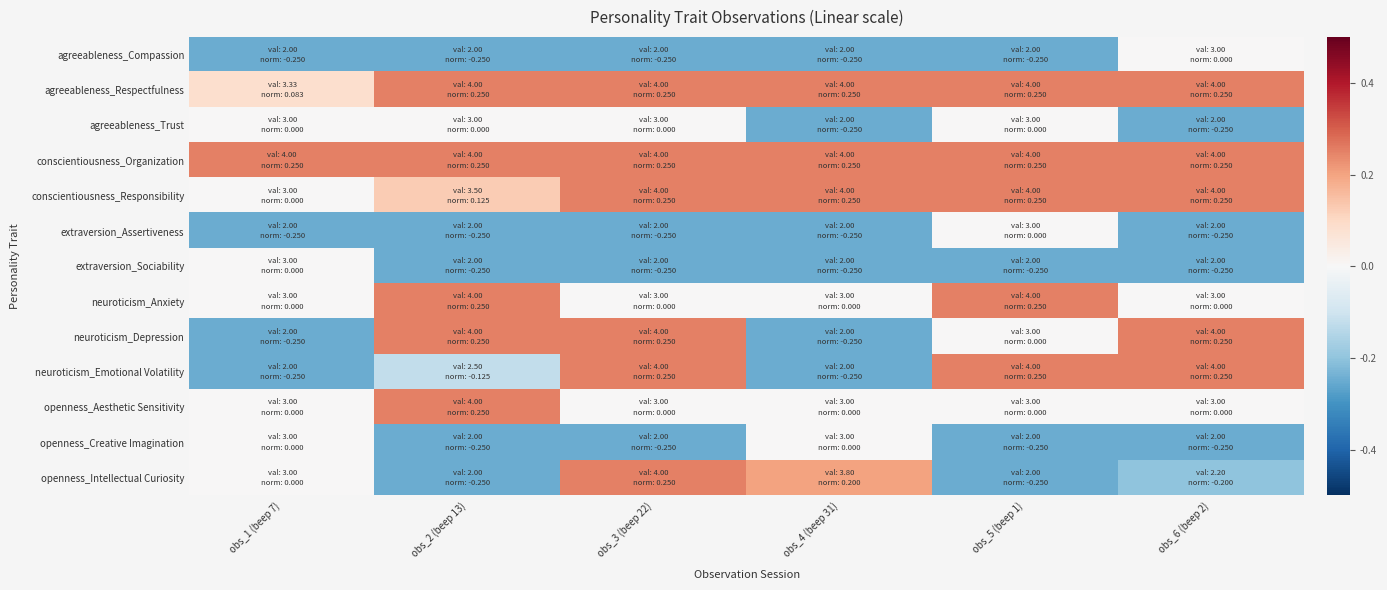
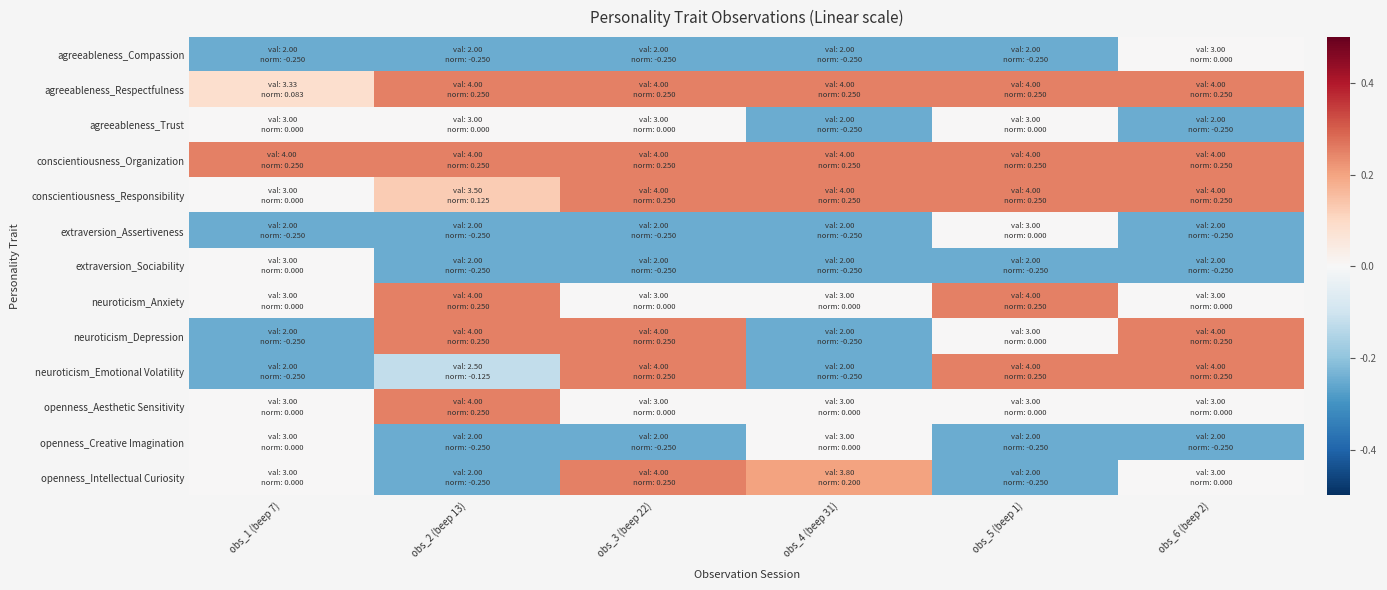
  {
    "openness_Intellectual Curiosity": {
-     "obs_6 (beep 2)": "2.20 norm: -0.200"
+     "obs_6 (beep 2)": "3.00 norm: 0.000"
    }
  }
